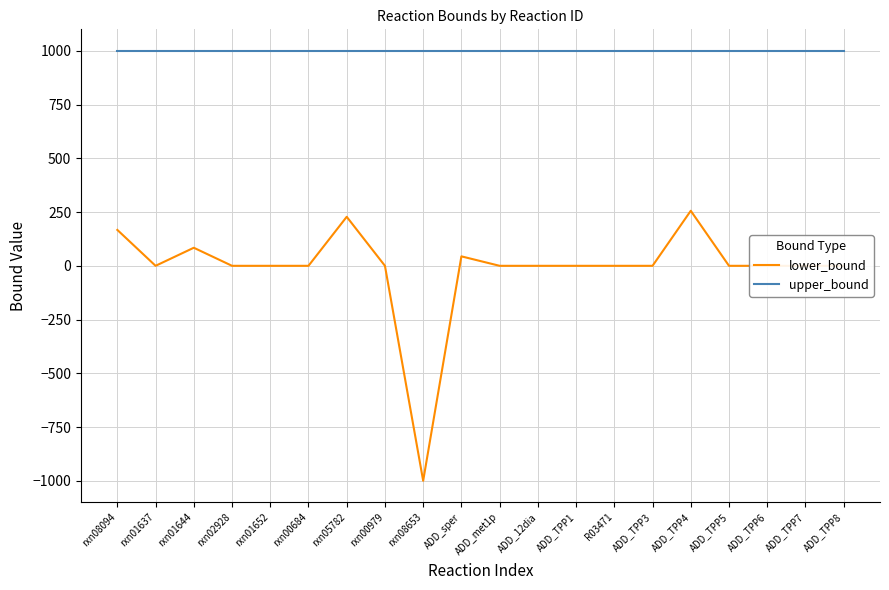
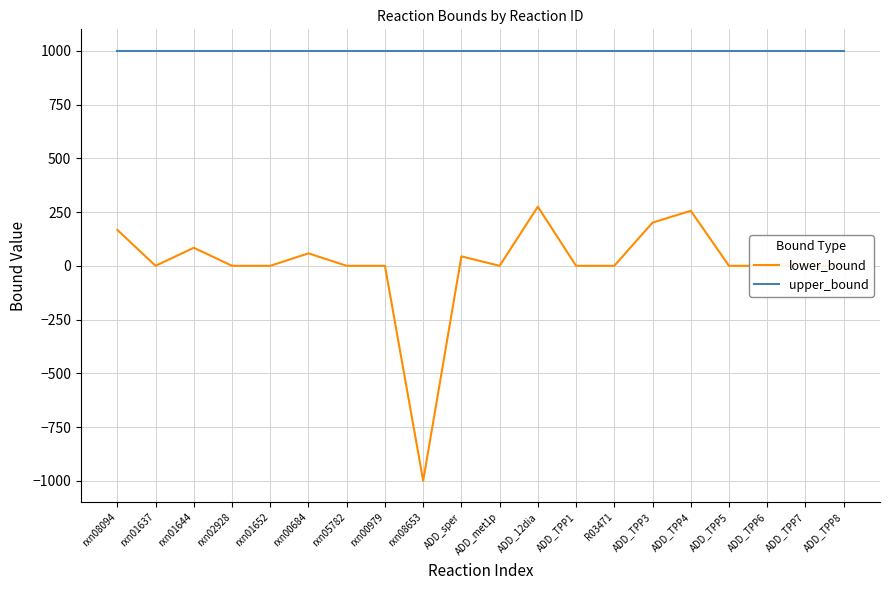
  {
    "lower_bound": {
      "rxn08094": 170,
      "rxn01637": 0,
      "rxn01644": 80,
      "rxn02928": 0,
      "rxn01652": 0,
-     "rxn00684": 0,
-     "rxn05782": 230,
+     "rxn00684": 60,
+     "rxn05782": 0,
      "rxn00979": 0,
      "rxn08653": -1000,
      "ADD_sper": 40,
      "ADD_met1p": 0,
-     "ADD_12dia": 0,
+     "ADD_12dia": 280,
      "ADD_TPP1": 0,
      "R03471": 0,
-     "ADD_TPP3": 0,
+     "ADD_TPP3": 200,
      "ADD_TPP4": 260,
      "ADD_TPP5": 0
    },
    "upper_bound": {
      "rxn08094": 1000,
      "rxn01637": 1000,
      "rxn01644": 1000,
      "rxn02928": 1000,
      "rxn01652": 1000,
      "rxn00684": 1000,
      "rxn05782": 1000,
      "rxn00979": 1000,
      "rxn08653": 1000,
      "ADD_sper": 1000,
      "ADD_met1p": 1000,
      "ADD_12dia": 1000,
      "ADD_TPP1": 1000,
      "R03471": 1000,
      "ADD_TPP3": 1000,
      "ADD_TPP4": 1000,
      "ADD_TPP5": 1000,
      "ADD_TPP6": 1000,
      "ADD_TPP7": 1000,
      "ADD_TPP8": 1000
    }
  }
